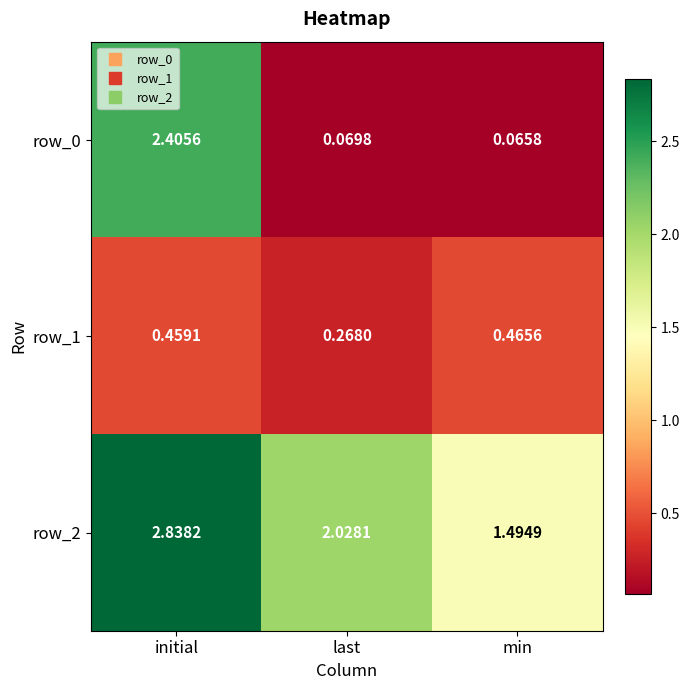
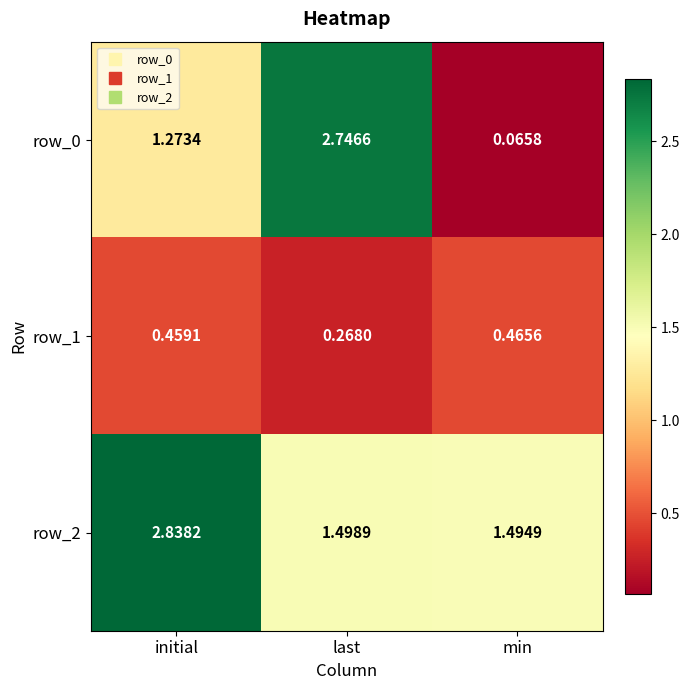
  {
    "row_0": {
-     "initial": 2.4056,
-     "last": 0.0698,
+     "initial": 1.2734,
+     "last": 2.7466,
      "min": 0.0658
    },
    "row_1": {
      "initial": 0.4591,
      "last": 0.2680,
      "min": 0.4656
    },
    "row_2": {
      "initial": 2.8382,
-     "last": 2.0281,
+     "last": 1.4989,
      "min": 1.4949
    }
  }
